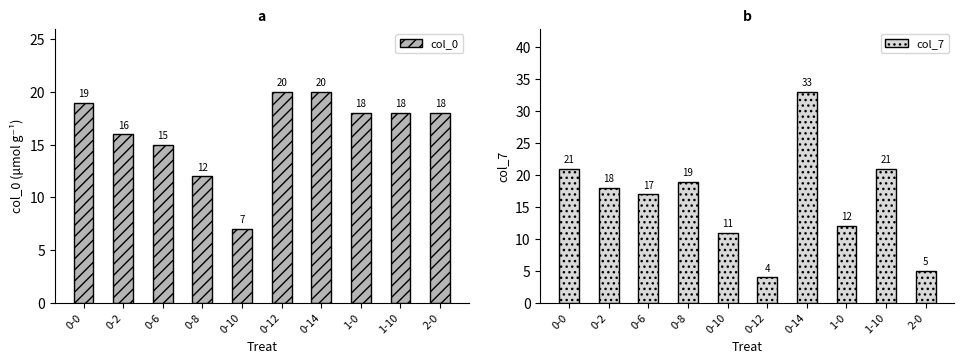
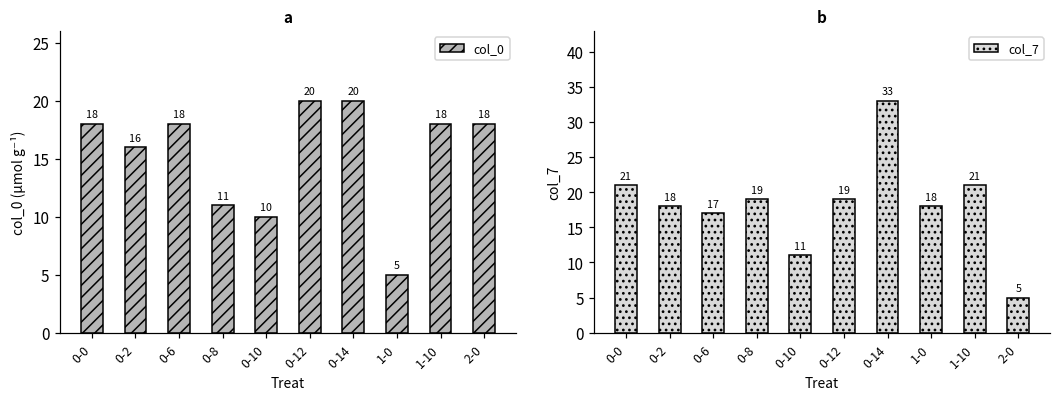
  {
    "a": {
-     "0-0": 19,
+     "0-0": 18,
      "0-2": 16,
-     "0-6": 15,
-     "0-8": 12,
-     "0-10": 7,
+     "0-6": 18,
+     "0-8": 11,
+     "0-10": 10,
      "0-12": 20,
      "0-14": 20,
-     "1-0": 18,
+     "1-0": 5,
      "1-10": 18,
      "2-0": 18
    },
    "b": {
      "0-0": 21,
      "0-2": 18,
      "0-6": 17,
      "0-8": 19,
      "0-10": 11,
-     "0-12": 4,
+     "0-12": 19,
      "0-14": 33,
-     "1-0": 12,
+     "1-0": 18,
      "1-10": 21,
      "2-0": 5
    }
  }
